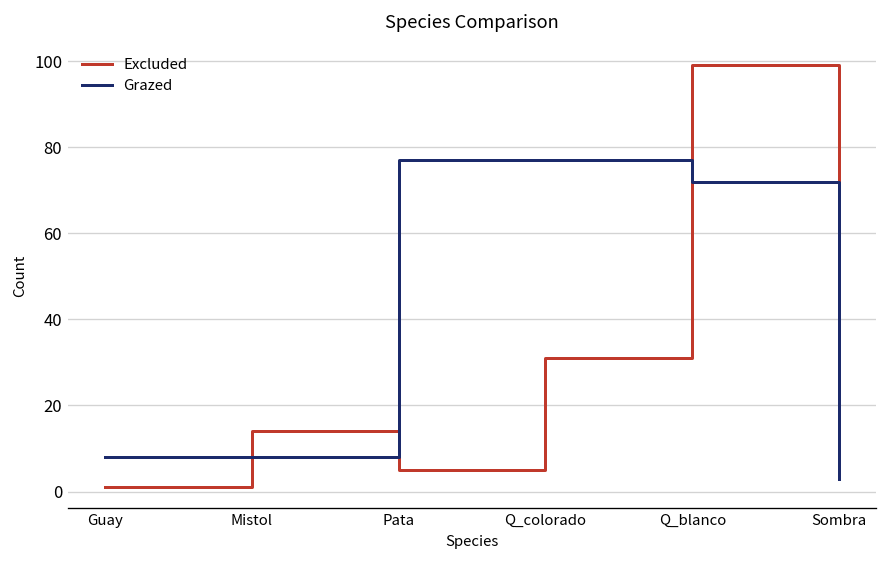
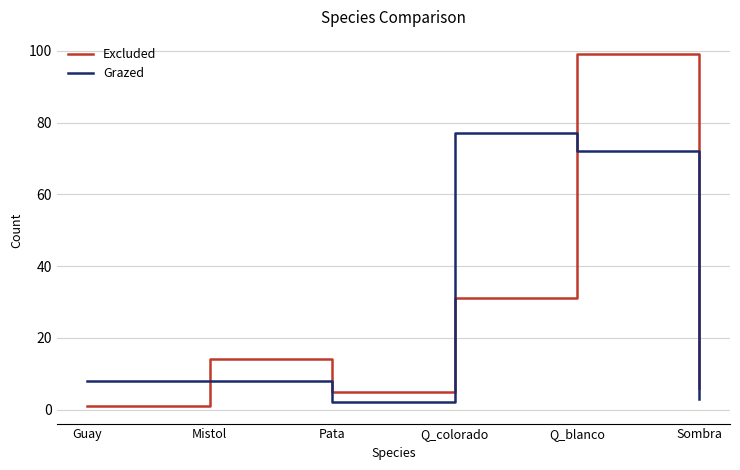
  {
    "Excluded": {
      "Guay": 1,
      "Mistol": 14,
      "Pata": 5,
      "Q_colorado": 31,
      "Q_blanco": 99,
-     "Sombra": 12
+     "Sombra": 6
    },
    "Grazed": {
      "Guay": 8,
      "Mistol": 8,
-     "Pata": 77,
+     "Pata": 2,
      "Q_colorado": 77,
      "Q_blanco": 72,
      "Sombra": 3
    }
  }
